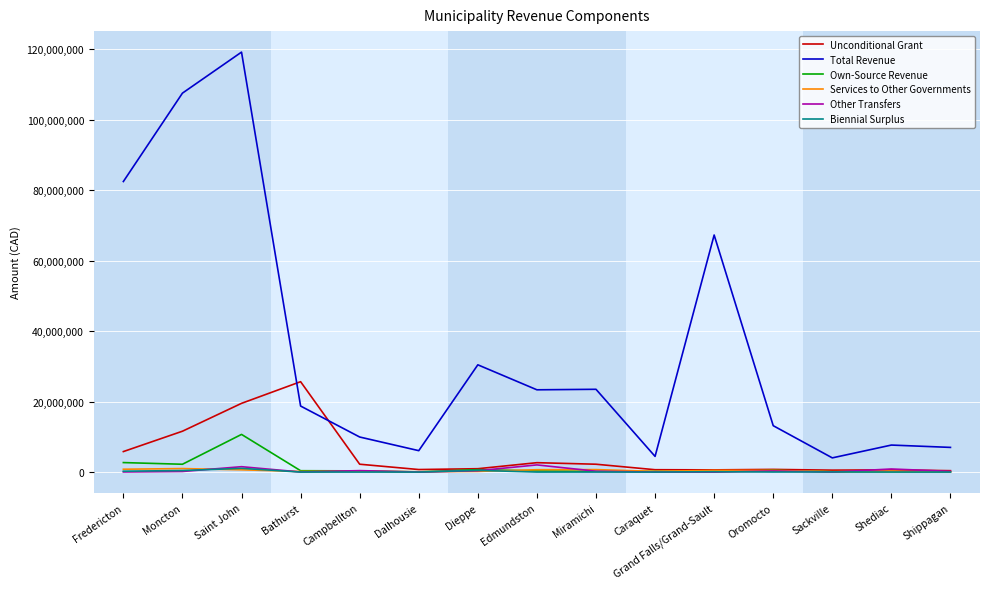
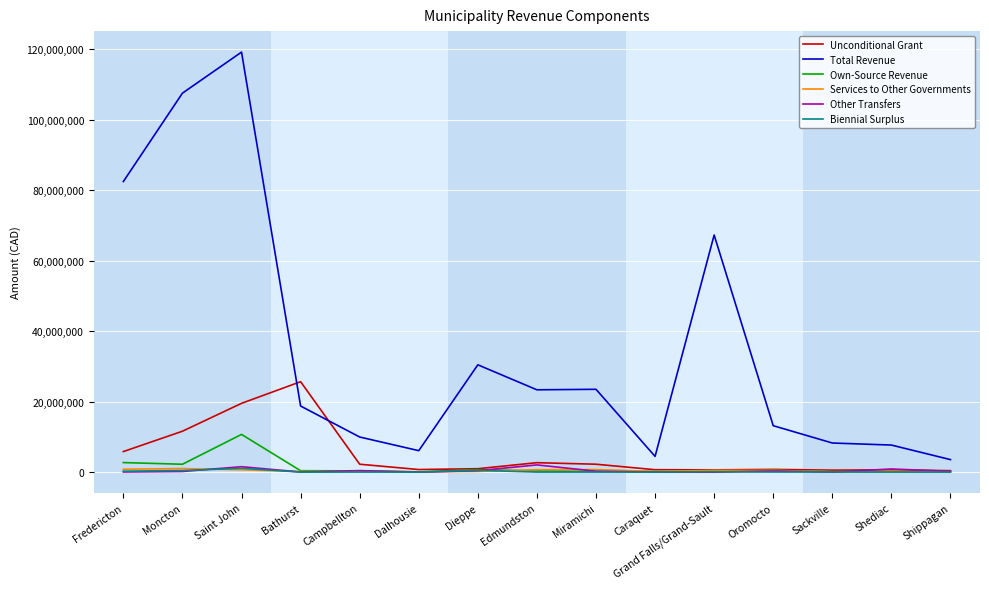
  {
    "Unconditional Grant": {
      "Fredericton": "6,000,000",
      "Moncton": "12,000,000",
      "Saint John": "19,000,000",
      "Bathurst": "26,000,000",
      "Campbellton": "2,000,000",
      "Miramichi": "2,000,000"
    },
    "Total Revenue": {
      "Fredericton": "82,000,000",
      "Moncton": "108,000,000",
      "Saint John": "119,000,000",
      "Bathurst": "19,000,000",
      "Campbellton": "10,000,000",
      "Dalhousie": "6,000,000",
      "Dieppe": "30,000,000",
      "Edmundston": "23,000,000",
      "Miramichi": "23,000,000",
      "Caraquet": "4,000,000",
      "Grand Falls/Grand-Sault": "67,000,000",
      "Oromocto": "13,000,000",
-     "Sackville": "4,000,000",
+     "Sackville": "8,000,000",
      "Shediac": "8,000,000",
-     "Shippagan": "7,000,000"
+     "Shippagan": "4,000,000"
    },
    "Own-Source Revenue": {
      "Fredericton": "3,000,000",
      "Moncton": "2,000,000",
      "Saint John": "11,000,000"
    }
  }
